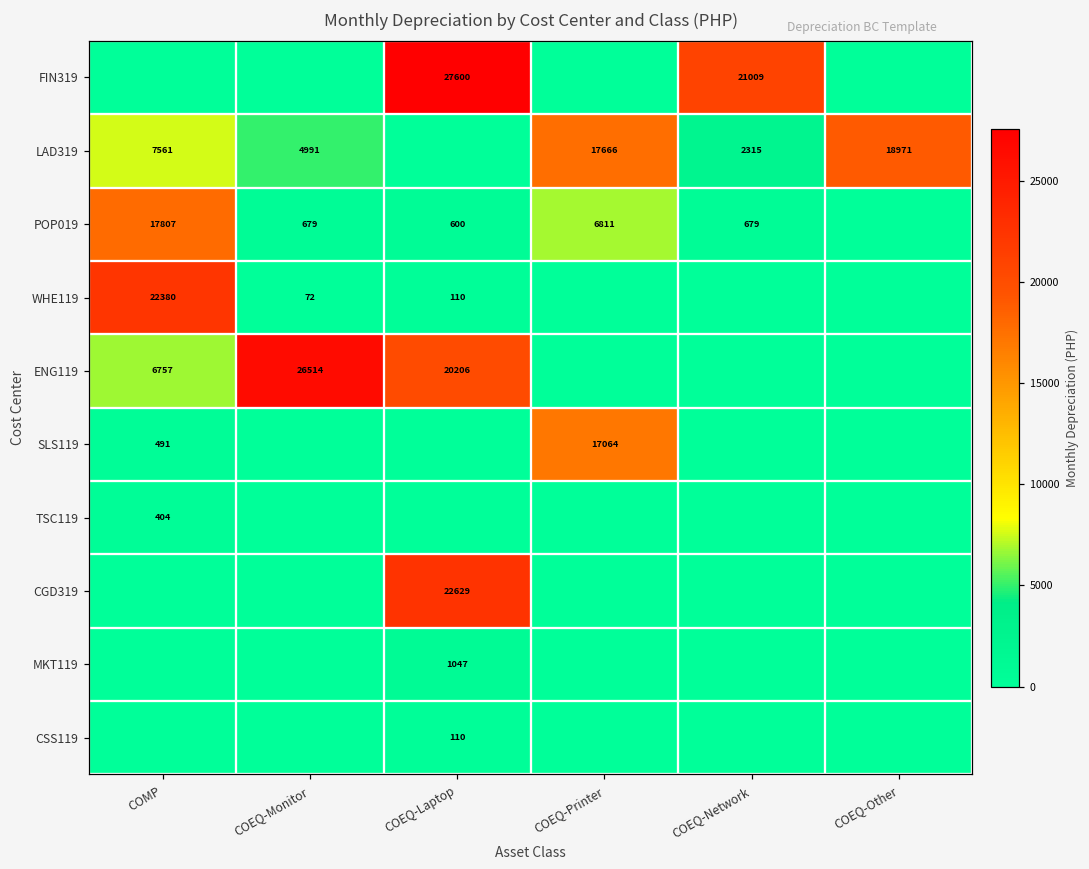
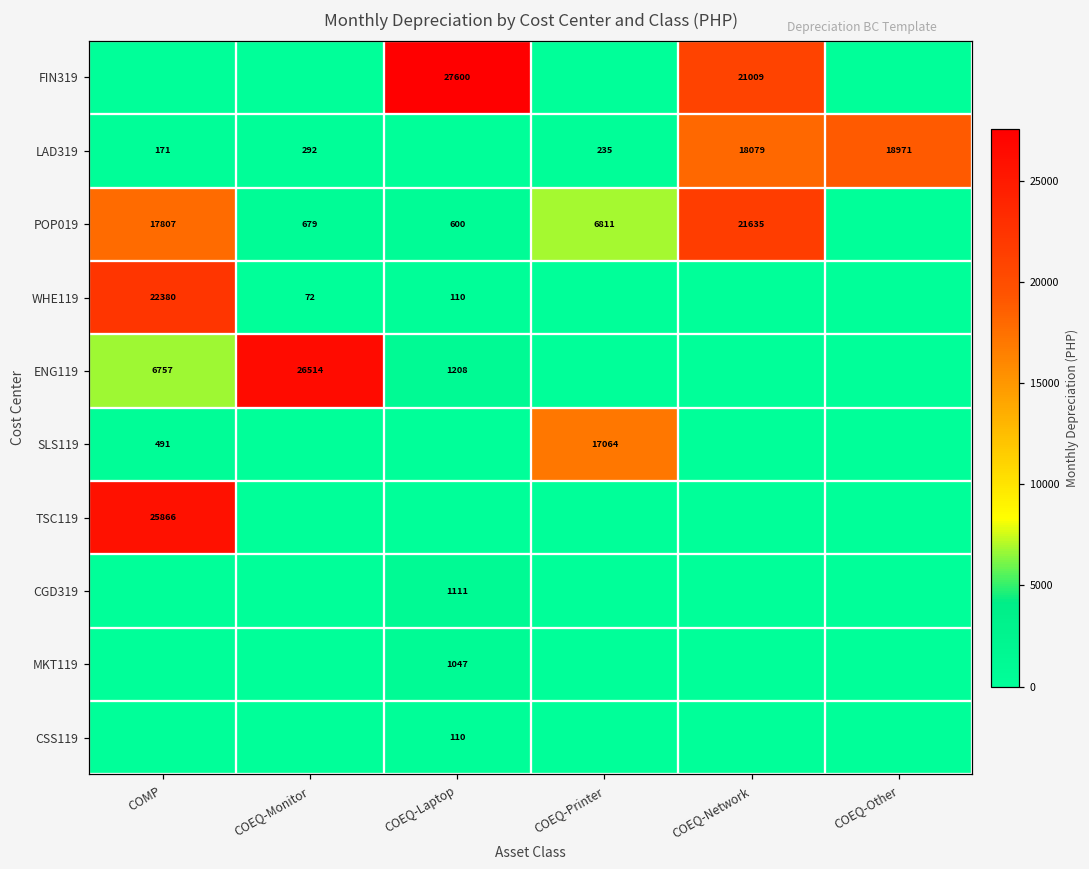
  {
    "FIN319": {
      "COEQ-Laptop": 27600,
      "COEQ-Network": 21009
    },
    "LAD319": {
-     "COMP": 7561,
-     "COEQ-Monitor": 4991,
-     "COEQ-Printer": 17666,
-     "COEQ-Network": 2315,
+     "COMP": 171,
+     "COEQ-Monitor": 292,
+     "COEQ-Printer": 235,
+     "COEQ-Network": 18079,
      "COEQ-Other": 18971
    },
    "POP019": {
      "COMP": 17807,
      "COEQ-Monitor": 679,
      "COEQ-Laptop": 600,
      "COEQ-Printer": 6811,
-     "COEQ-Network": 679
+     "COEQ-Network": 21635
    },
    "WHE119": {
      "COMP": 22380,
      "COEQ-Monitor": 72,
      "COEQ-Laptop": 110
    },
    "ENG119": {
      "COMP": 6757,
      "COEQ-Monitor": 26514,
-     "COEQ-Laptop": 20206
+     "COEQ-Laptop": 1208
    },
    "SLS119": {
      "COMP": 491,
      "COEQ-Printer": 17064
    },
    "TSC119": {
-     "COMP": 404
+     "COMP": 25866
    },
    "CGD319": {
-     "COEQ-Laptop": 22629
+     "COEQ-Laptop": 1111
    },
    "MKT119": {
      "COEQ-Laptop": 1047
    },
    "CSS119": {
      "COEQ-Laptop": 110
    }
  }
